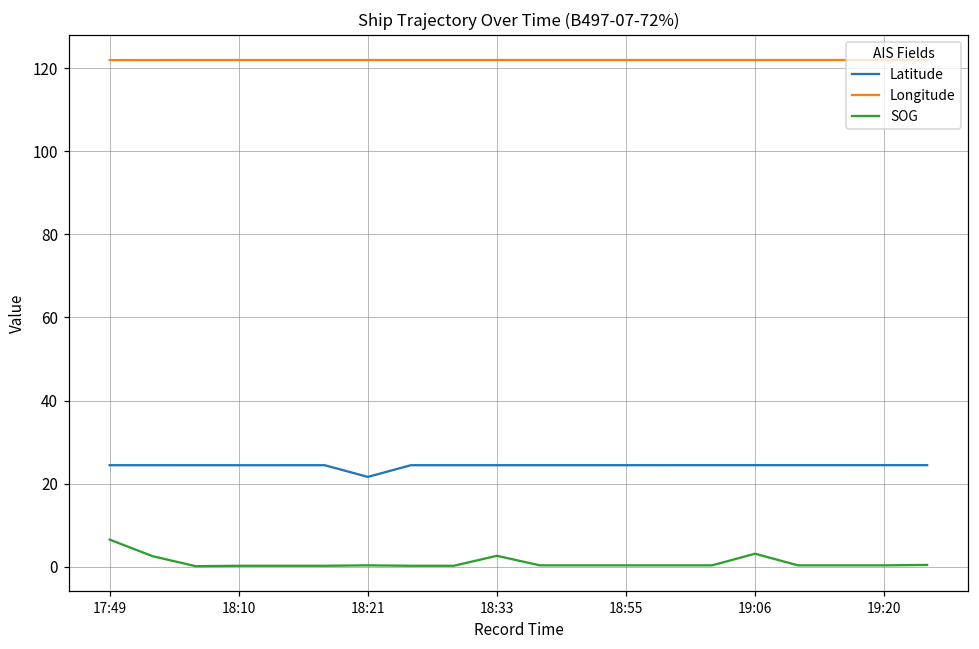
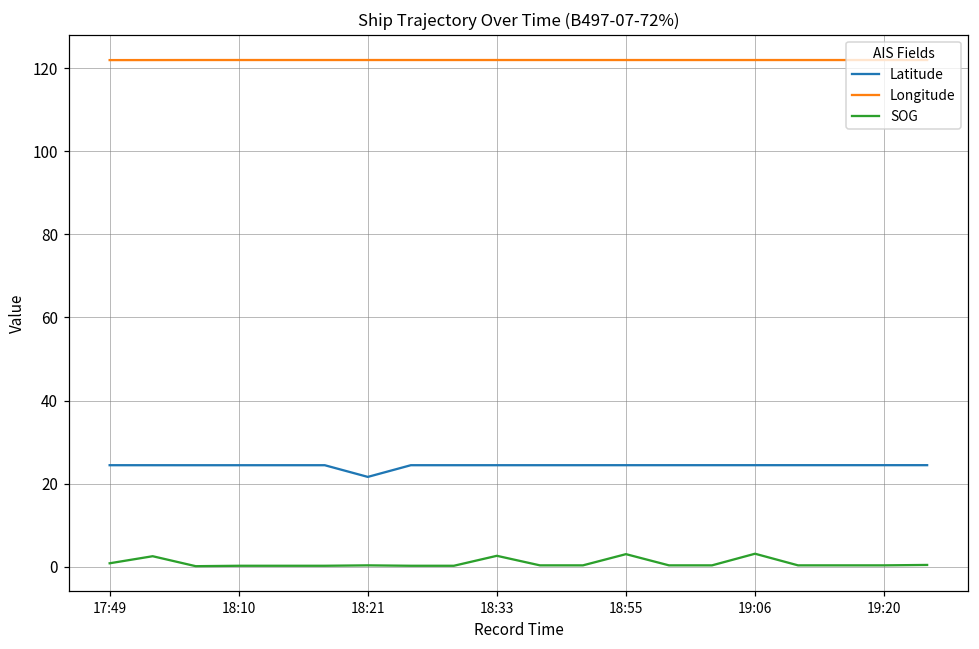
  {
    "Latitude": {
      "17:49": 24,
      "18:10": 24,
      "18:21": 22,
      "18:33": 24,
      "18:55": 24,
      "19:06": 24,
      "19:20": 24
    },
    "Longitude": {
      "17:49": 122,
      "18:10": 122,
      "18:21": 122,
      "18:33": 122,
      "18:55": 122,
      "19:06": 122
    },
    "SOG": {
-     "17:49": 7,
+     "17:49": 1,
      "18:10": 0,
      "18:21": 0,
      "18:33": 3,
-     "18:55": 0,
+     "18:55": 3,
      "19:06": 3,
      "19:20": 0
    }
  }
